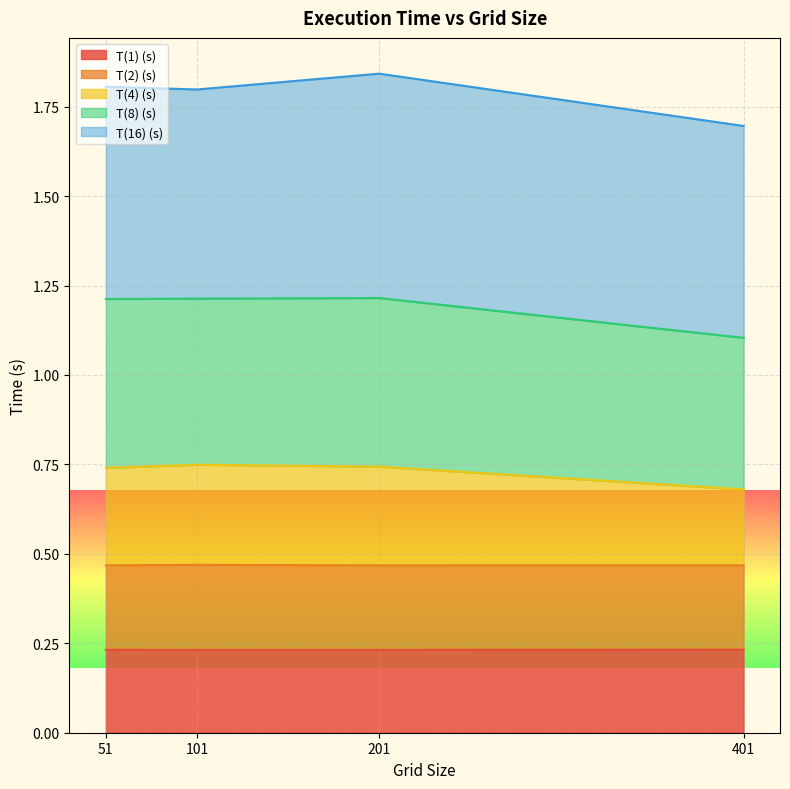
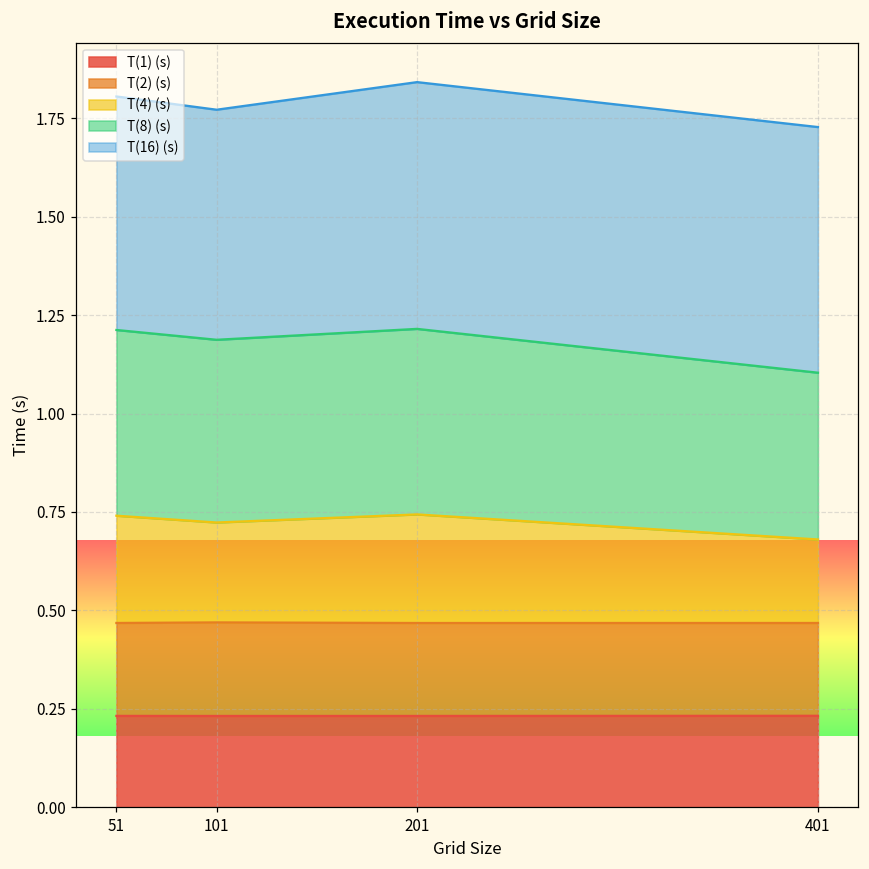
  {
    "T(4) (s)": {
      "51": 0.27,
-     "101": 0.28,
+     "101": 0.25,
      "201": 0.28,
      "401": 0.21
    },
    "T(8) (s)": {
      "51": 0.47,
      "101": 0.46,
      "201": 0.47,
      "401": 0.42
    },
    "T(16) (s)": {
      "101": 0.58,
      "201": 0.63,
-     "401": 0.59
+     "401": 0.62
    }
  }
